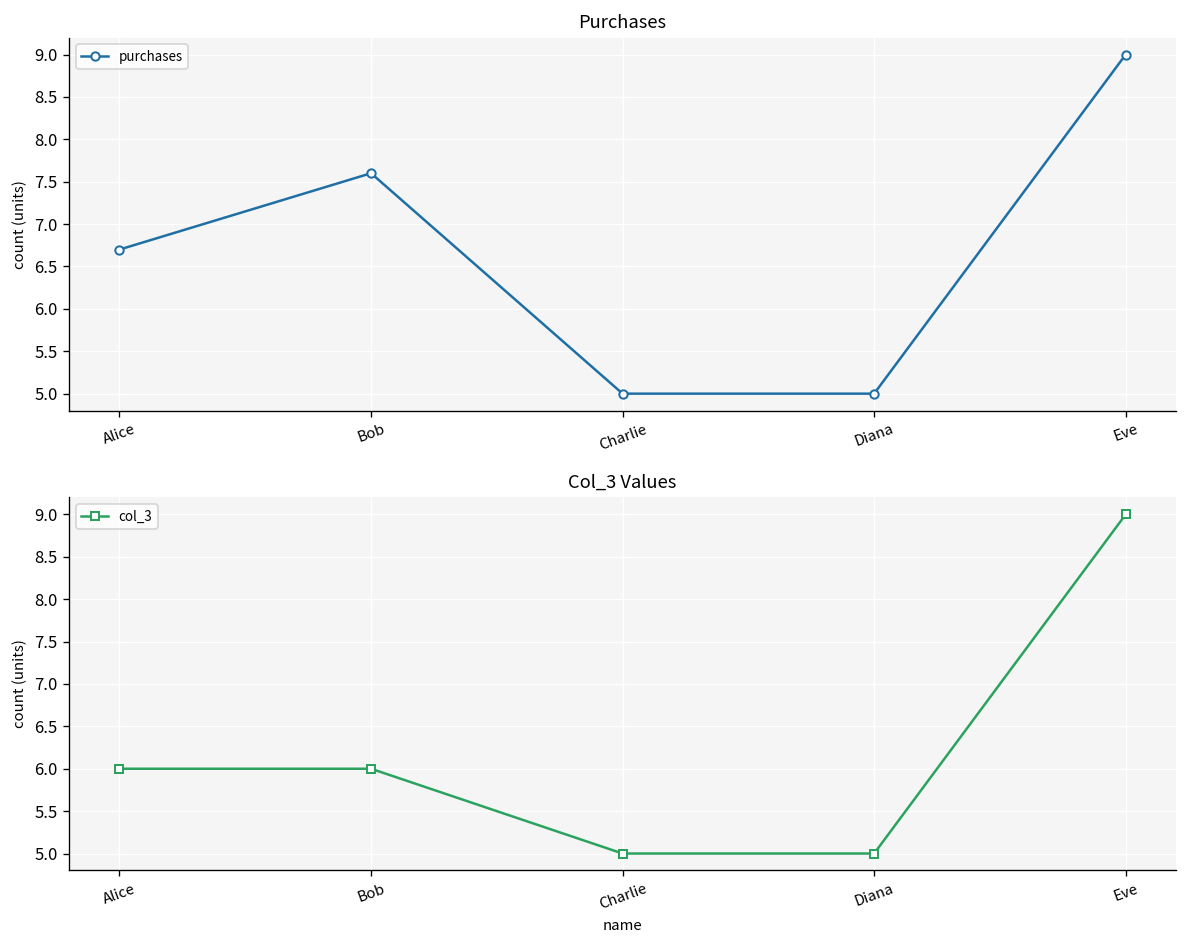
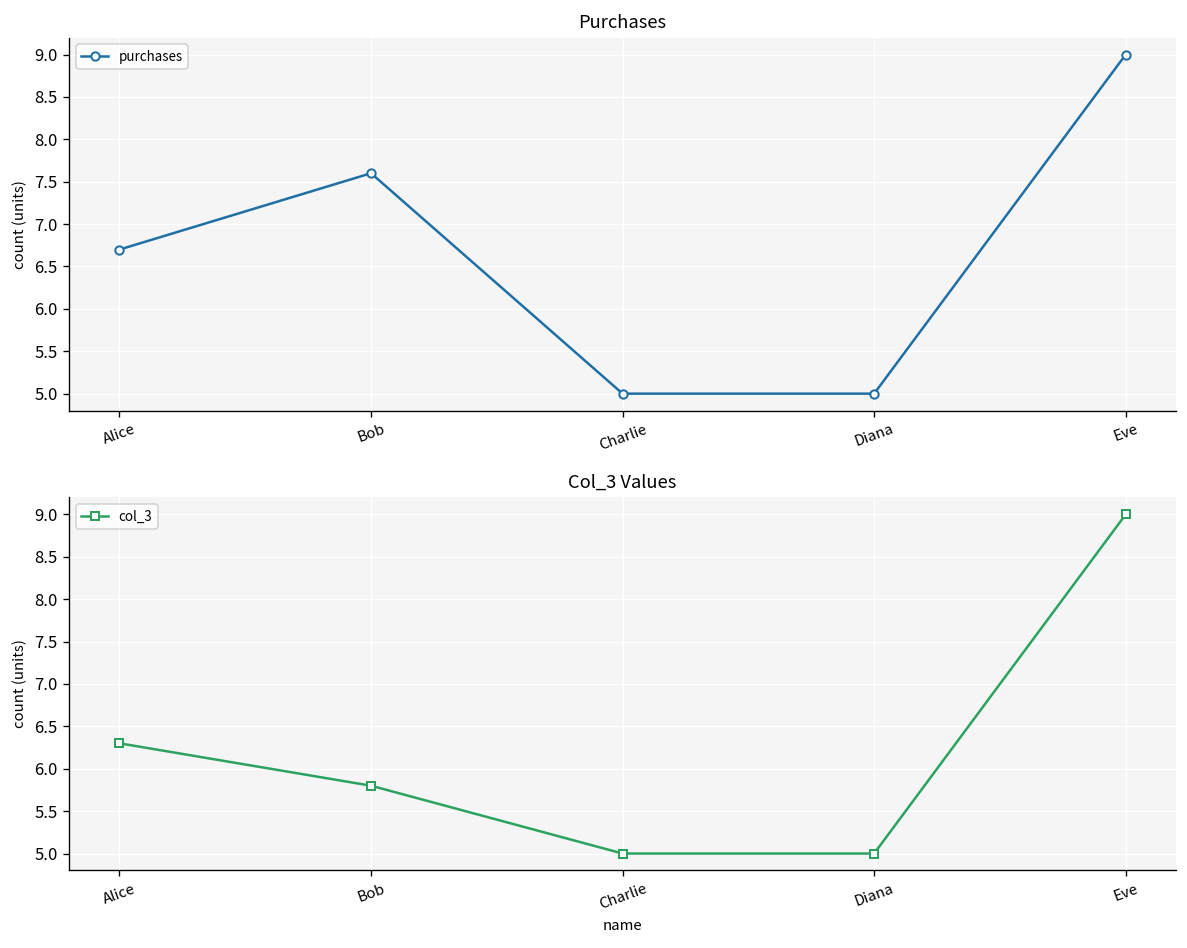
  {
    "Purchases": {
      "Alice": 6.7,
      "Bob": 7.6,
      "Charlie": 5.0,
      "Diana": 5.0,
      "Eve": 9.0
    },
    "Col_3 Values": {
-     "Alice": 6.0,
-     "Bob": 6.0,
+     "Alice": 6.3,
+     "Bob": 5.8,
      "Charlie": 5.0,
      "Diana": 5.0,
      "Eve": 9.0
    }
  }
